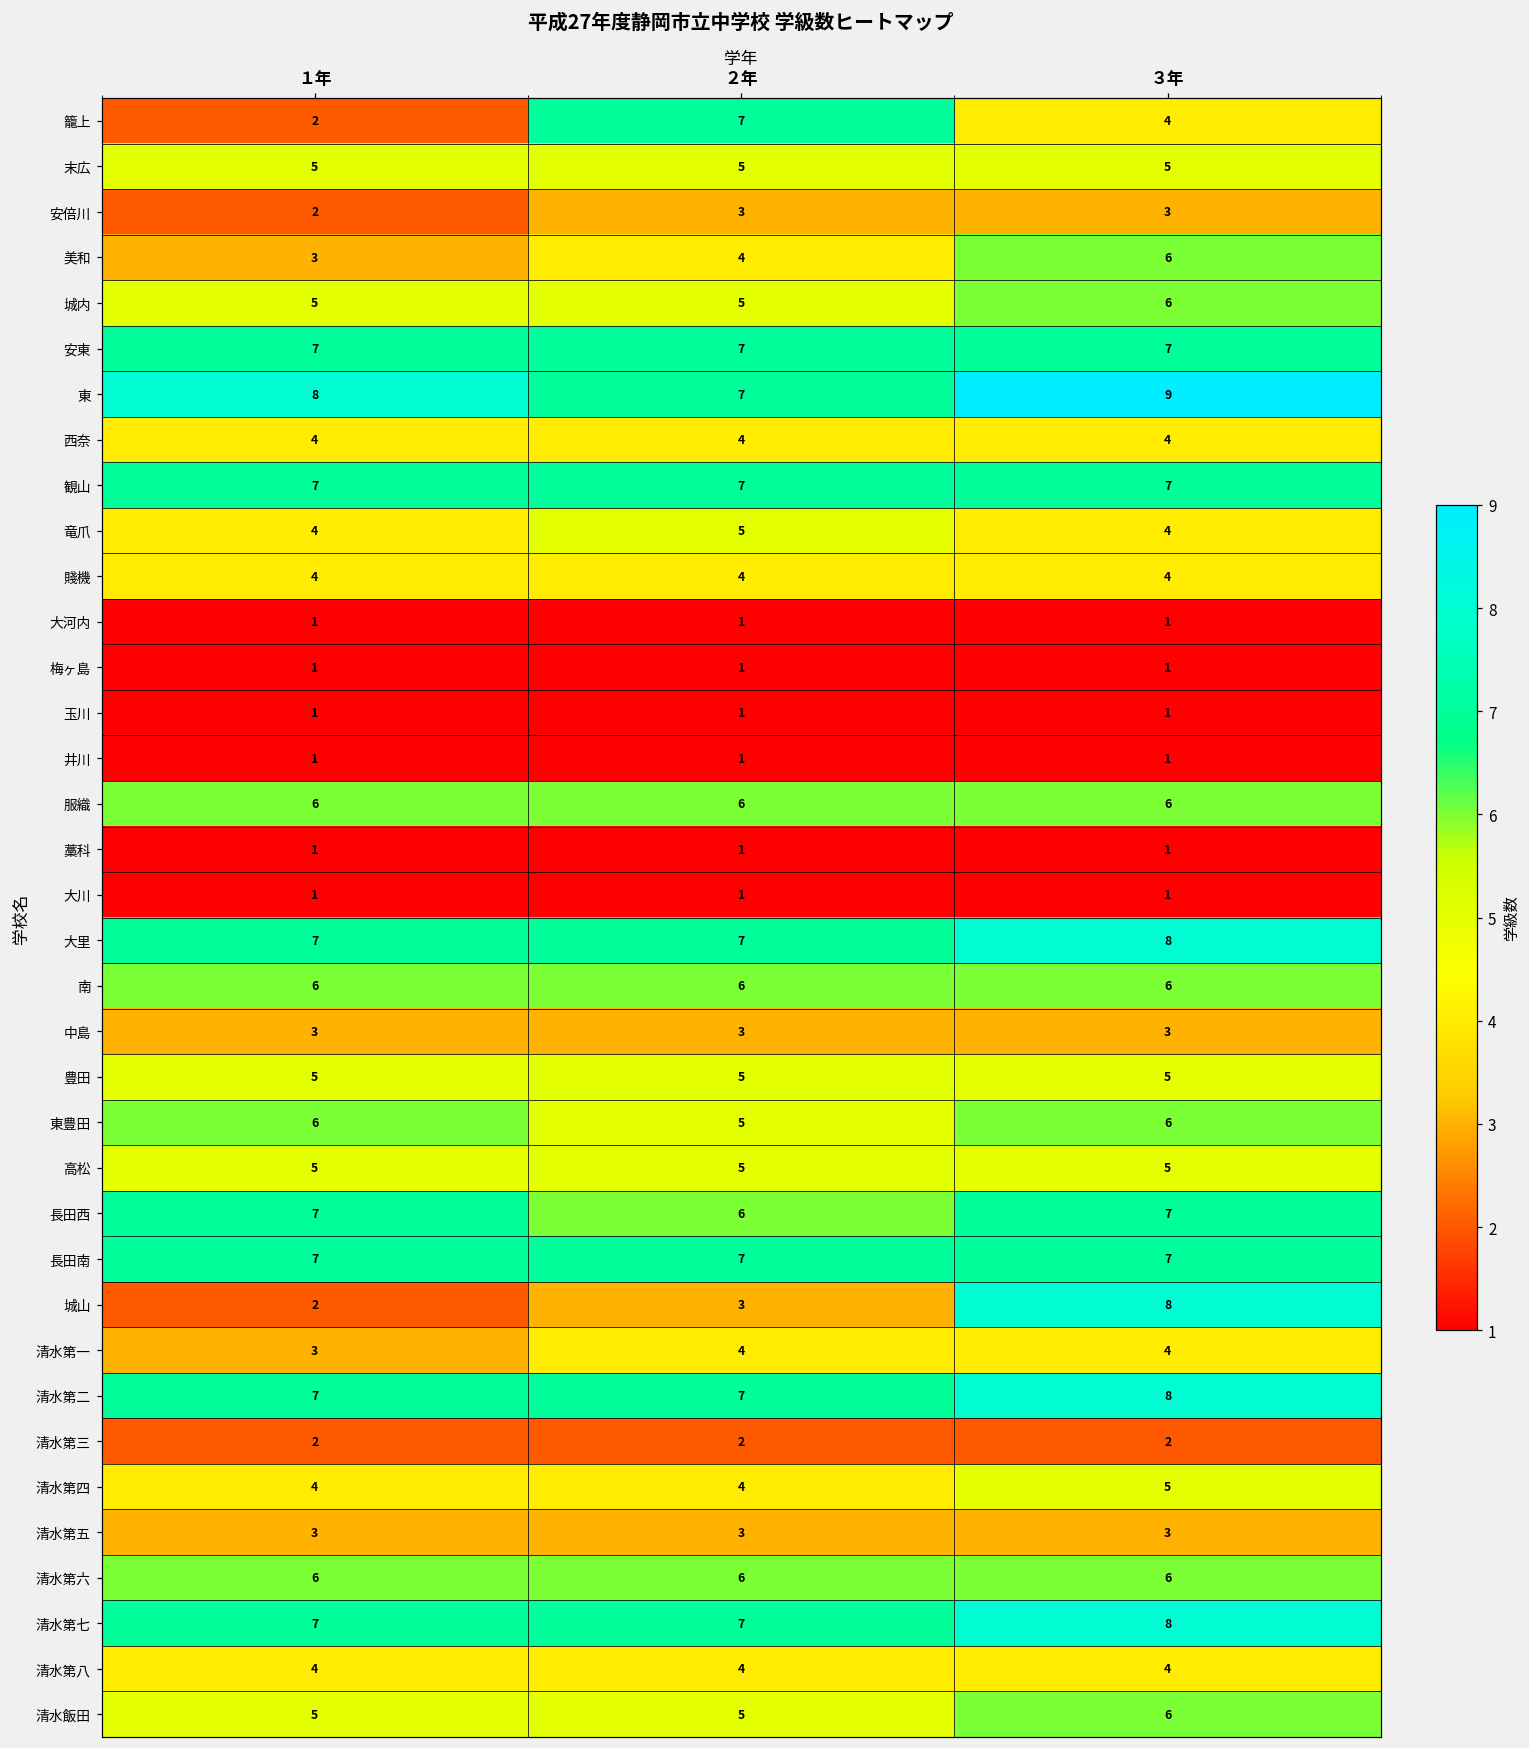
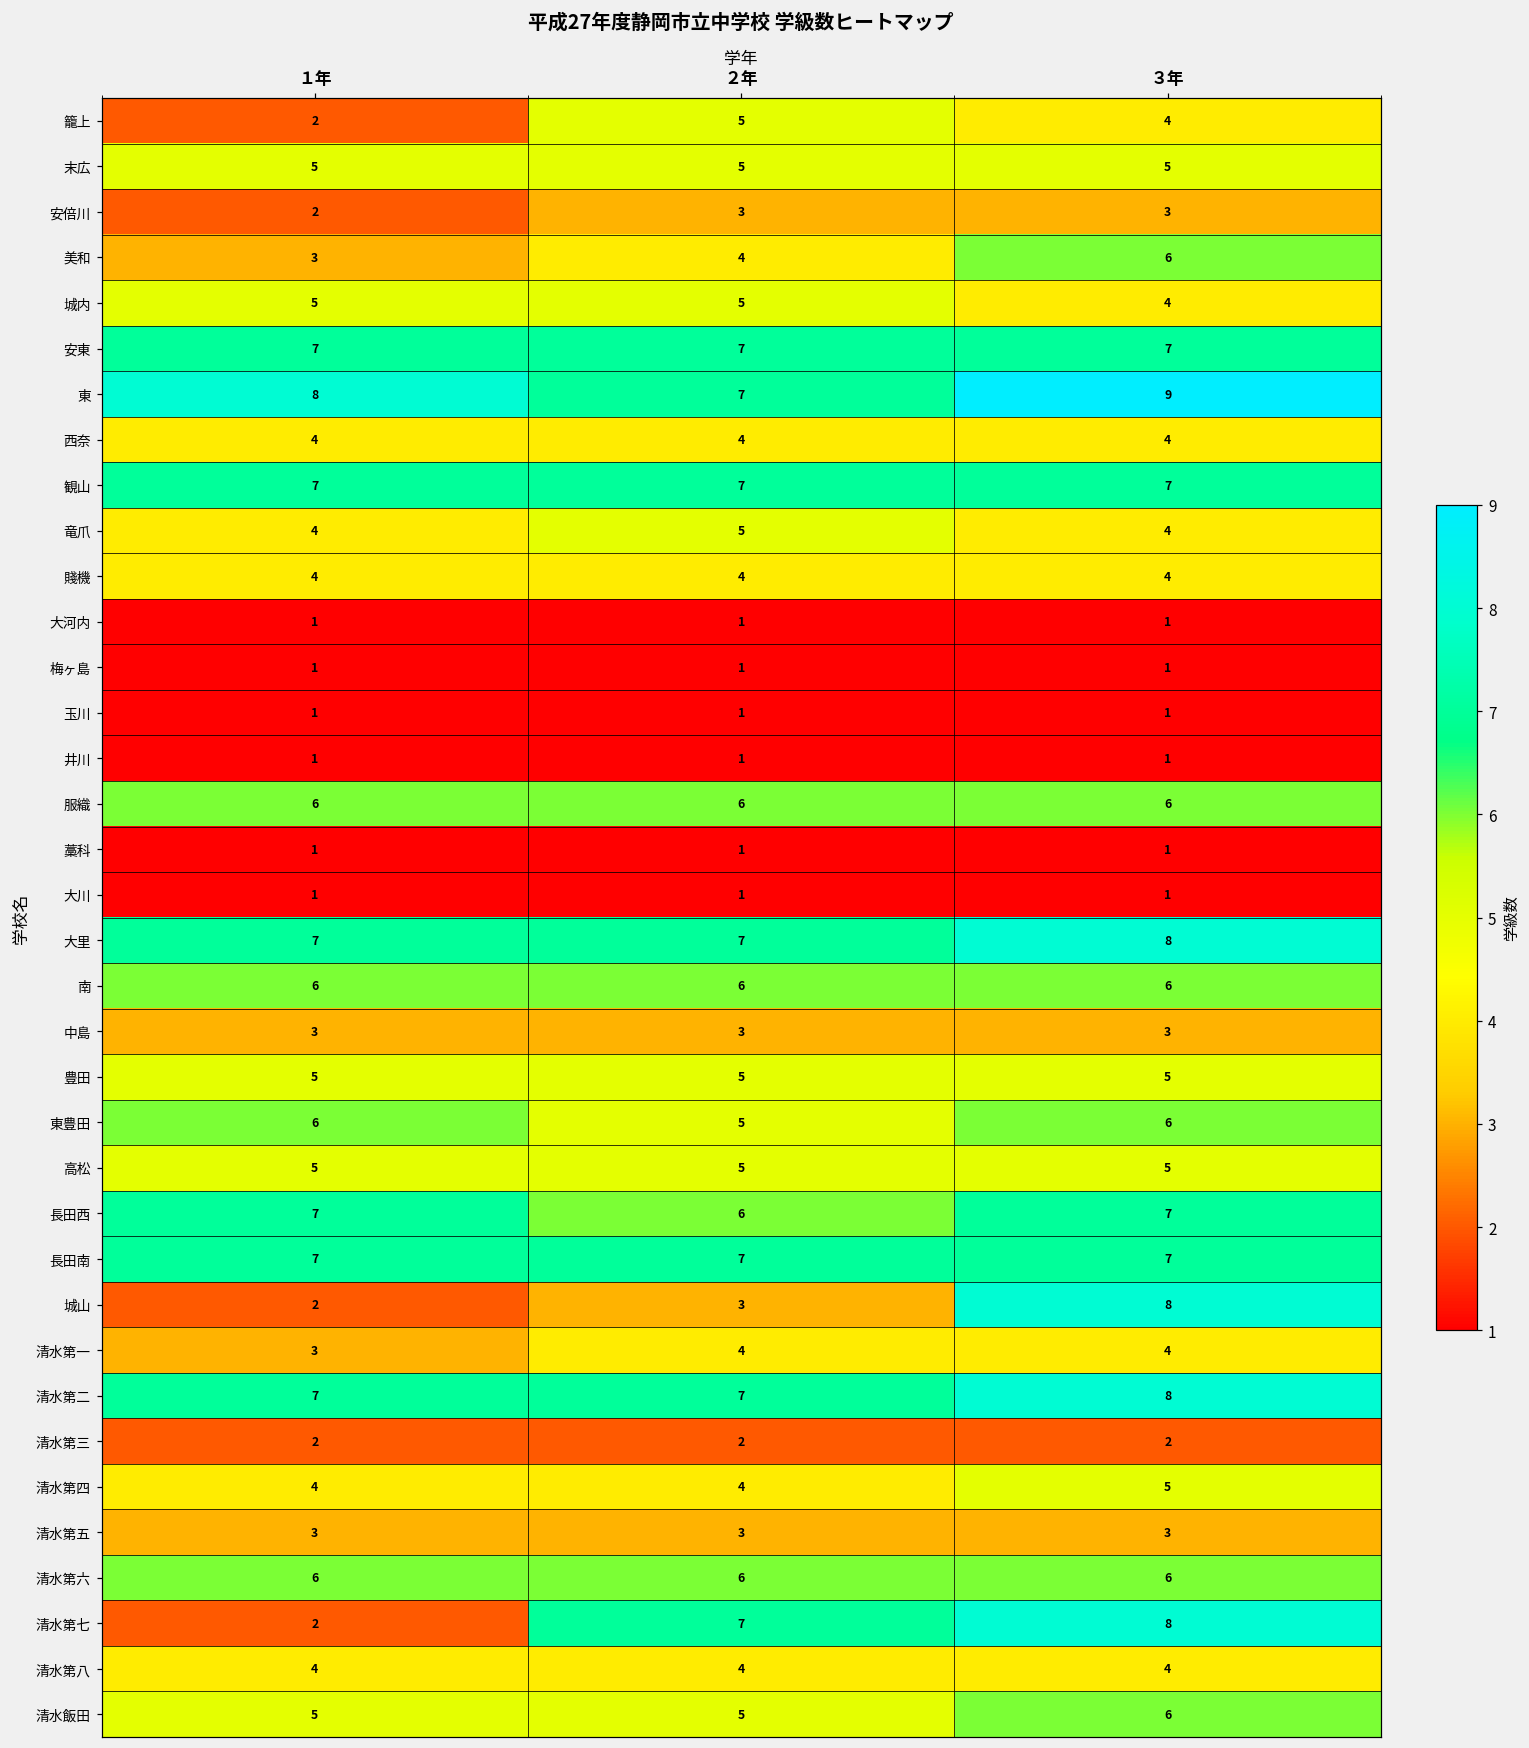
  {
    "籠上": {
      "１年": 2,
-     "２年": 7,
+     "２年": 5,
      "３年": 4
    },
    "末広": {
      "１年": 5,
      "２年": 5,
      "３年": 5
    },
    "安倍川": {
      "１年": 2,
      "２年": 3,
      "３年": 3
    },
    "美和": {
      "１年": 3,
      "２年": 4,
      "３年": 6
    },
    "城内": {
      "１年": 5,
      "２年": 5,
-     "３年": 6
+     "３年": 4
    },
    "安東": {
      "１年": 7,
      "２年": 7,
      "３年": 7
    },
    "東": {
      "１年": 8,
      "２年": 7,
      "３年": 9
    },
    "西奈": {
      "１年": 4,
      "２年": 4,
      "３年": 4
    },
    "観山": {
      "１年": 7,
      "２年": 7,
      "３年": 7
    },
    "竜爪": {
      "１年": 4,
      "２年": 5,
      "３年": 4
    },
    "賤機": {
      "１年": 4,
      "２年": 4,
      "３年": 4
    },
    "大河内": {
      "１年": 1,
      "２年": 1,
      "３年": 1
    },
    "梅ヶ島": {
      "１年": 1,
      "２年": 1,
      "３年": 1
    },
    "玉川": {
      "１年": 1,
      "２年": 1,
      "３年": 1
    },
    "井川": {
      "１年": 1,
      "２年": 1,
      "３年": 1
    },
    "服織": {
      "１年": 6,
      "２年": 6,
      "３年": 6
    },
    "藁科": {
      "１年": 1,
      "２年": 1,
      "３年": 1
    },
    "大川": {
      "１年": 1,
      "２年": 1,
      "３年": 1
    },
    "大里": {
      "１年": 7,
      "２年": 7,
      "３年": 8
    },
    "南": {
      "１年": 6,
      "２年": 6,
      "３年": 6
    },
    "中島": {
      "１年": 3,
      "２年": 3,
      "３年": 3
    },
    "豊田": {
      "１年": 5,
      "２年": 5,
      "３年": 5
    },
    "東豊田": {
      "１年": 6,
      "２年": 5,
      "３年": 6
    },
    "高松": {
      "１年": 5,
      "２年": 5,
      "３年": 5
    },
    "長田西": {
      "１年": 7,
      "２年": 6,
      "３年": 7
    },
    "長田南": {
      "１年": 7,
      "２年": 7,
      "３年": 7
    },
    "城山": {
      "１年": 2,
      "２年": 3,
      "３年": 8
    },
    "清水第一": {
      "１年": 3,
      "２年": 4,
      "３年": 4
    },
    "清水第二": {
      "１年": 7,
      "２年": 7,
      "３年": 8
    },
    "清水第三": {
      "１年": 2,
      "２年": 2,
      "３年": 2
    },
    "清水第四": {
      "１年": 4,
      "２年": 4,
      "３年": 5
    },
    "清水第五": {
      "１年": 3,
      "２年": 3,
      "３年": 3
    },
    "清水第六": {
      "１年": 6,
      "２年": 6,
      "３年": 6
    },
    "清水第七": {
-     "１年": 7,
+     "１年": 2,
      "２年": 7,
      "３年": 8
    },
    "清水第八": {
      "１年": 4,
      "２年": 4,
      "３年": 4
    },
    "清水飯田": {
      "１年": 5,
      "２年": 5,
      "３年": 6
    }
  }
